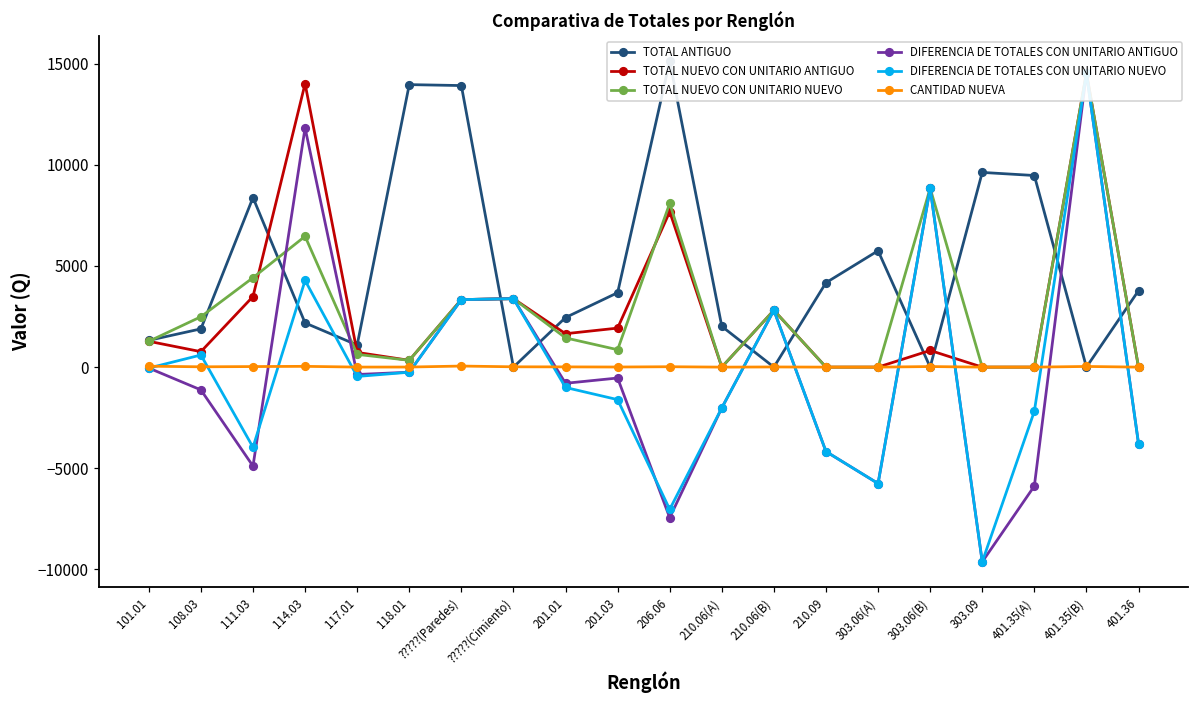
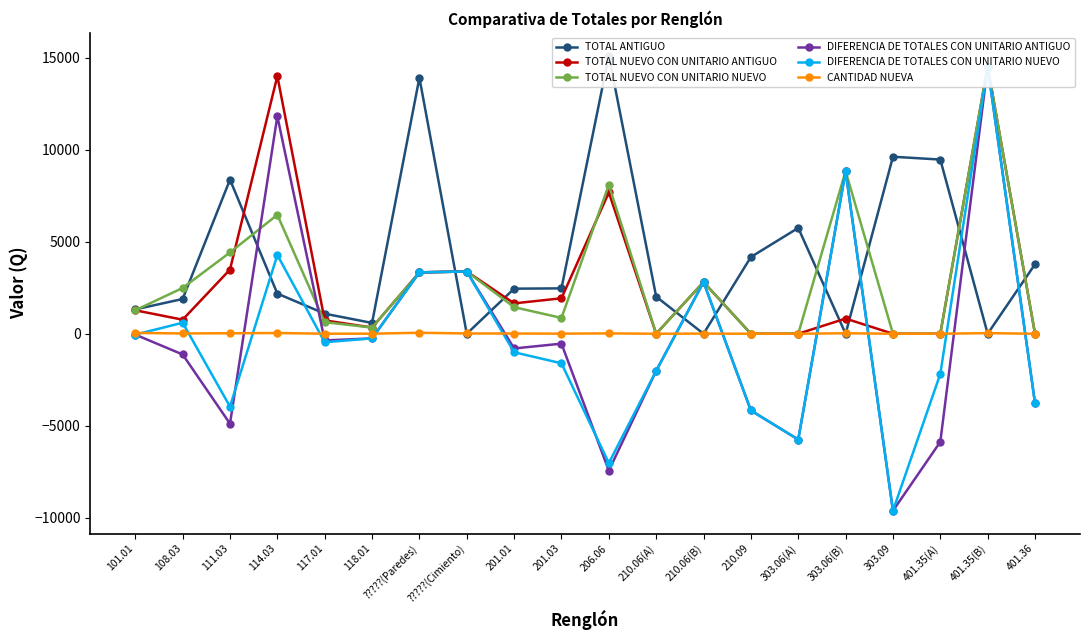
  {
    "TOTAL ANTIGUO": {
      "108.03": 1900,
      "111.03": 8400,
      "114.03": 2200,
      "117.01": 1100,
-     "118.01": 14000,
+     "118.01": 600,
      "?????(Paredes)": 13900,
      "201.01": 2500,
-     "201.03": 3700,
+     "201.03": 2500,
      "210.06(A)": 2000,
      "210.09": 4200,
      "303.06(A)": 5800,
      "303.09": 9600,
      "401.35(A)": 9500,
      "401.36": 3800
    },
    "TOTAL NUEVO CON UNITARIO ANTIGUO": {
      "108.03": 800,
      "111.03": 3500,
      "114.03": 14000,
      "201.01": 1700,
      "201.03": 1900,
      "206.06": 7700,
      "303.06(B)": 800
    },
    "TOTAL NUEVO CON UNITARIO NUEVO": {
      "108.03": 2500,
      "111.03": 4400,
      "114.03": 6500,
      "201.01": 1400,
      "201.03": 900,
      "206.06": 8100
    },
    "DIFERENCIA DE TOTALES CON UNITARIO ANTIGUO": {
      "108.03": -1100,
      "111.03": -4900,
      "114.03": 11800,
      "201.01": -800,
      "201.03": -500,
      "206.06": -7400,
      "401.35(A)": -5900
    },
    "DIFERENCIA DE TOTALES CON UNITARIO NUEVO": {
      "108.03": 600,
      "111.03": -4000,
      "114.03": 4300,
      "201.01": -1000,
      "201.03": -1600,
      "206.06": -7000,
      "401.35(A)": -2200
    },
    "CANTIDAD NUEVA": {
      "108.03": 0,
      "111.03": 0,
      "114.03": 0,
      "117.01": 0,
      "118.01": 0,
      "?????(Paredes)": 100,
      "201.01": 0,
      "201.03": 0,
      "206.06": 0
    }
  }
